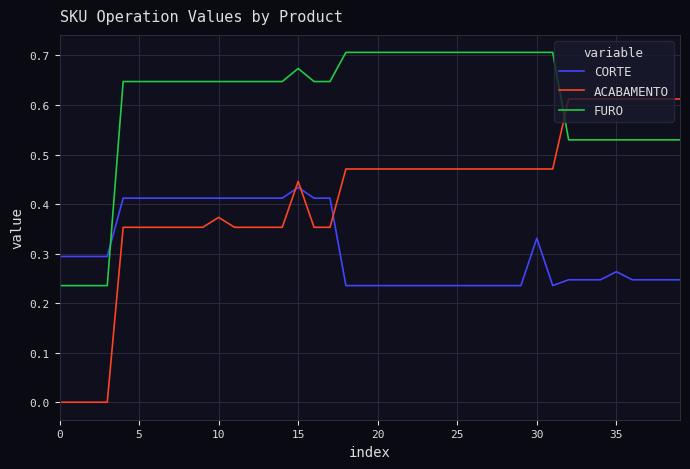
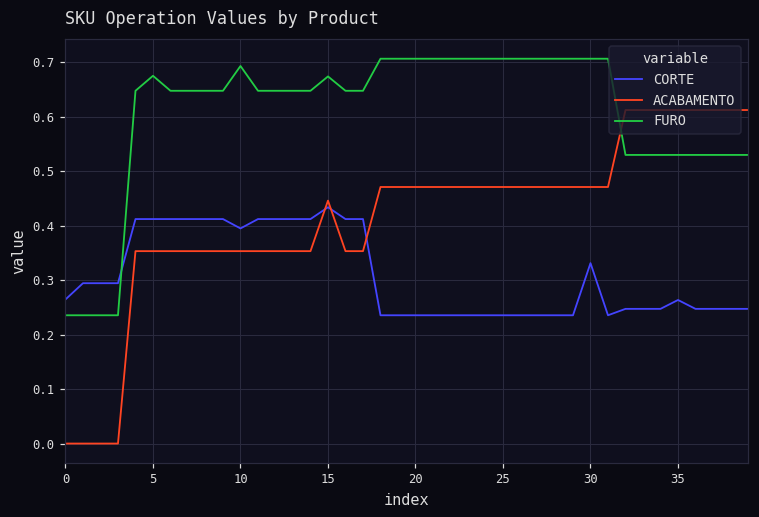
  {
    "CORTE": {
-     "0": 0.29,
+     "0": 0.26,
      "5": 0.41,
-     "10": 0.41,
+     "10": 0.39,
      "15": 0.43,
      "20": 0.24,
      "25": 0.24,
      "30": 0.33,
      "35": 0.26
    },
    "ACABAMENTO": {
      "0": 0.00,
      "5": 0.35,
-     "10": 0.37,
+     "10": 0.35,
      "15": 0.45,
      "20": 0.47,
      "25": 0.47,
      "30": 0.47
    },
    "FURO": {
      "0": 0.24,
-     "5": 0.65,
-     "10": 0.65,
+     "5": 0.67,
+     "10": 0.69,
      "15": 0.67,
      "20": 0.71,
      "25": 0.71,
      "30": 0.71,
      "35": 0.53
    }
  }
